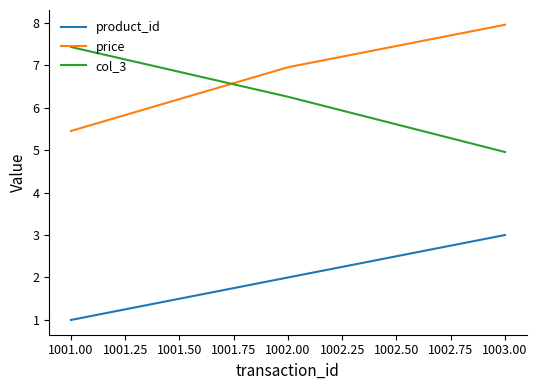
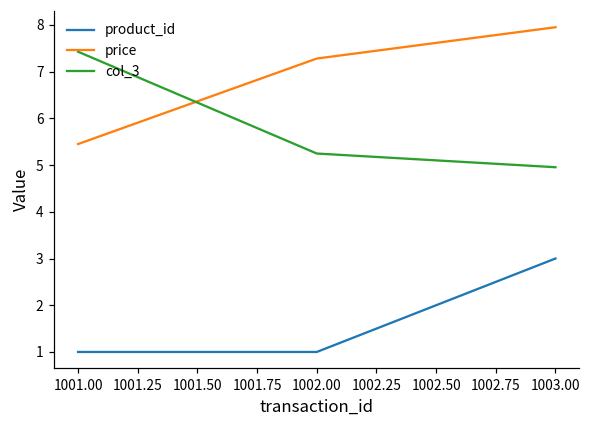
  {
    "product_id": {
      "1001.00": 1,
-     "1002.00": 2,
+     "1002.00": 1,
      "1003.00": 3
    },
    "price": {
      "1001.00": 5.5,
-     "1002.00": 7.0,
+     "1002.00": 7.3,
      "1003.00": 8.0
    },
    "col_3": {
      "1001.00": 7.4,
-     "1002.00": 6.3,
+     "1002.00": 5.2,
      "1003.00": 5.0
    }
  }
